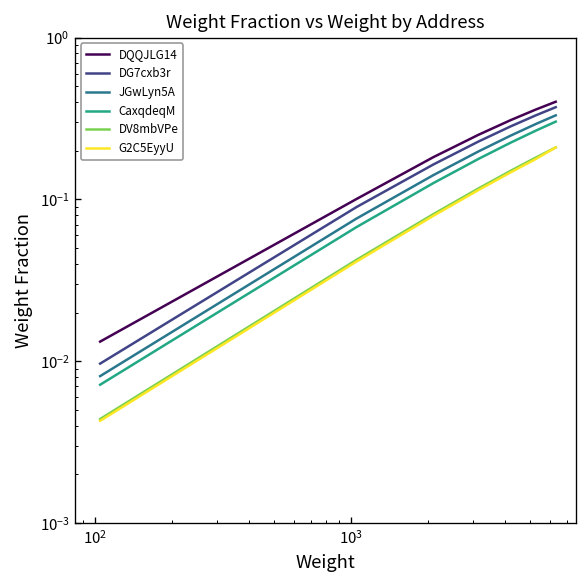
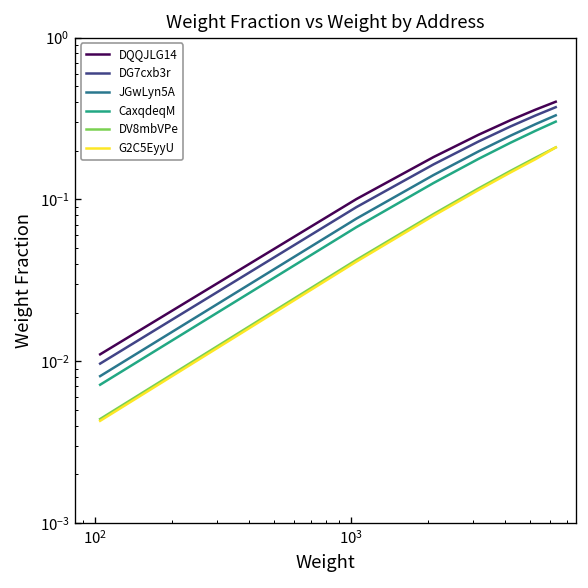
  {
    "DQQJLG14": {
-     "10^2": 0.013
+     "10^2": 0.011
    }
  }
